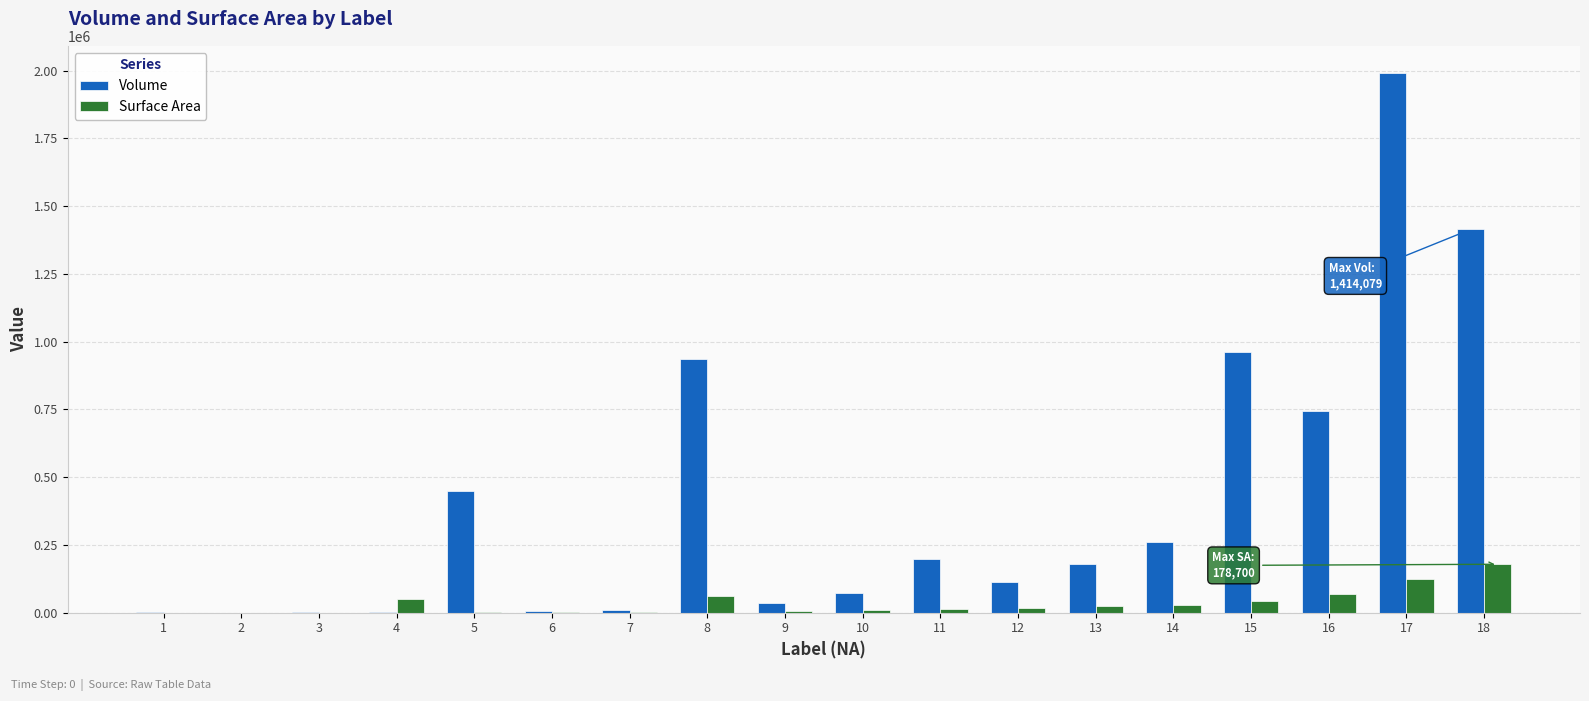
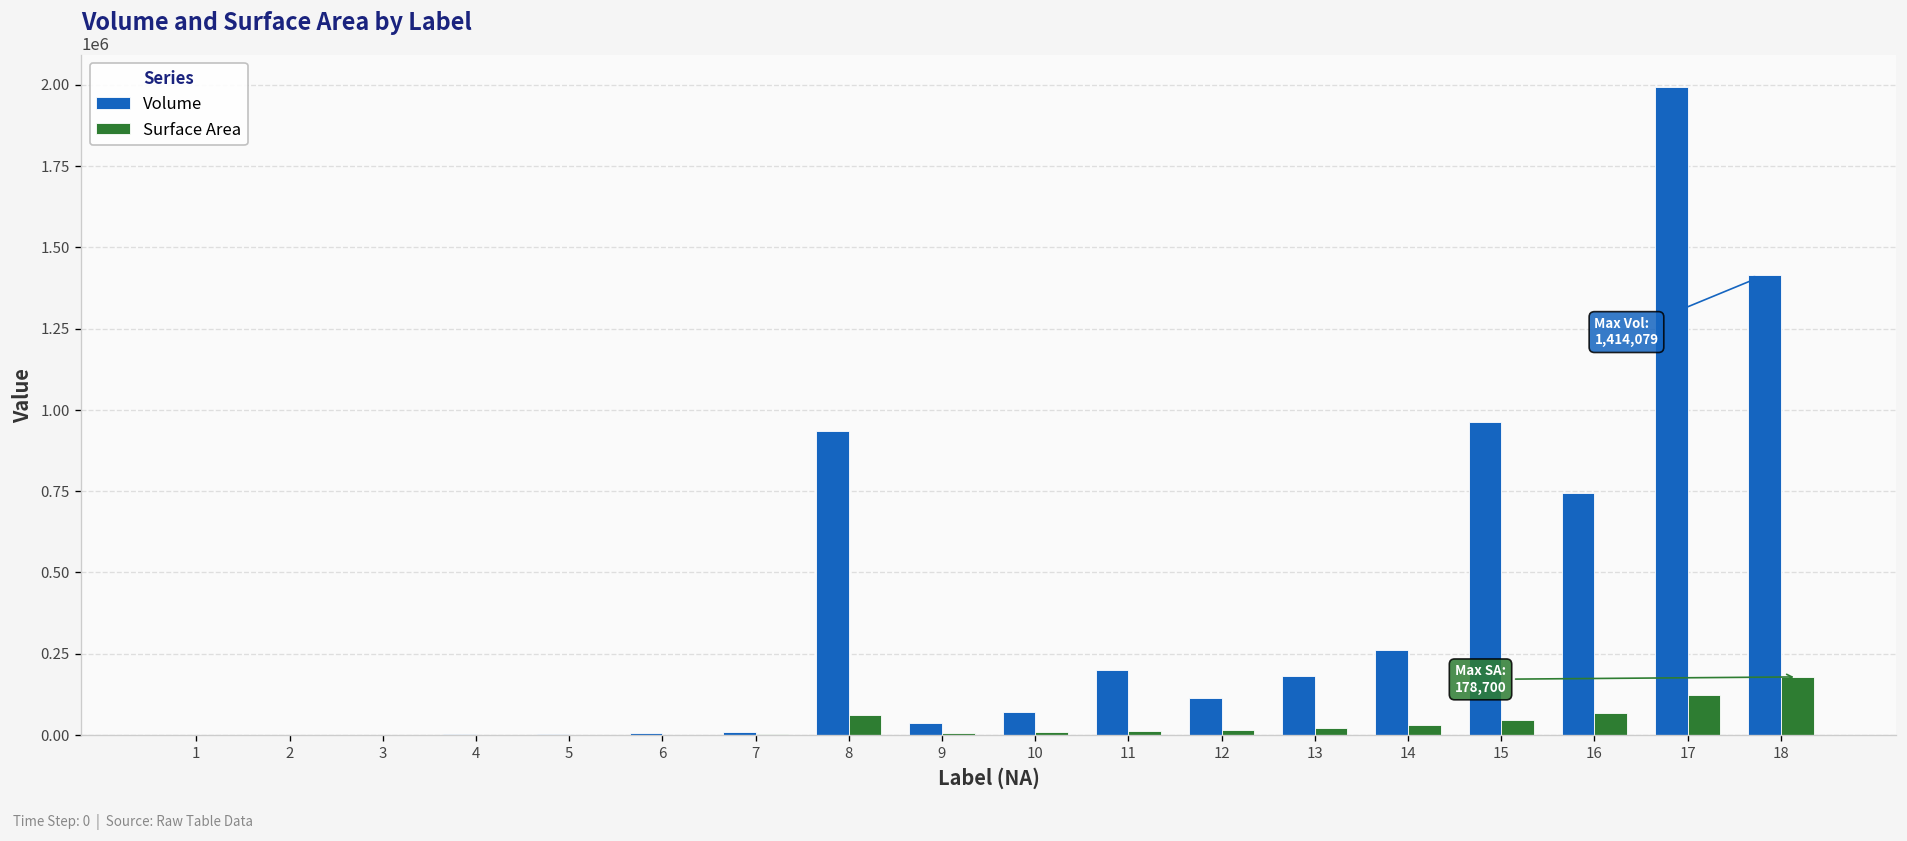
  {
    "Volume": {
-     "5": 450000,
+     "5": 0,
      "7": 10000,
      "8": 940000,
      "9": 40000,
      "10": 70000,
      "11": 200000,
      "12": 110000,
      "13": 180000,
      "14": 260000,
      "15": 960000,
      "16": 750000,
      "17": 1990000,
      "18": 1410000
    },
    "Surface Area": {
-     "4": 50000,
+     "4": 0,
      "8": 60000,
      "10": 10000,
      "11": 10000,
      "12": 20000,
      "13": 20000,
      "14": 30000,
      "15": 40000,
      "16": 70000,
      "18": 180000
    }
  }
